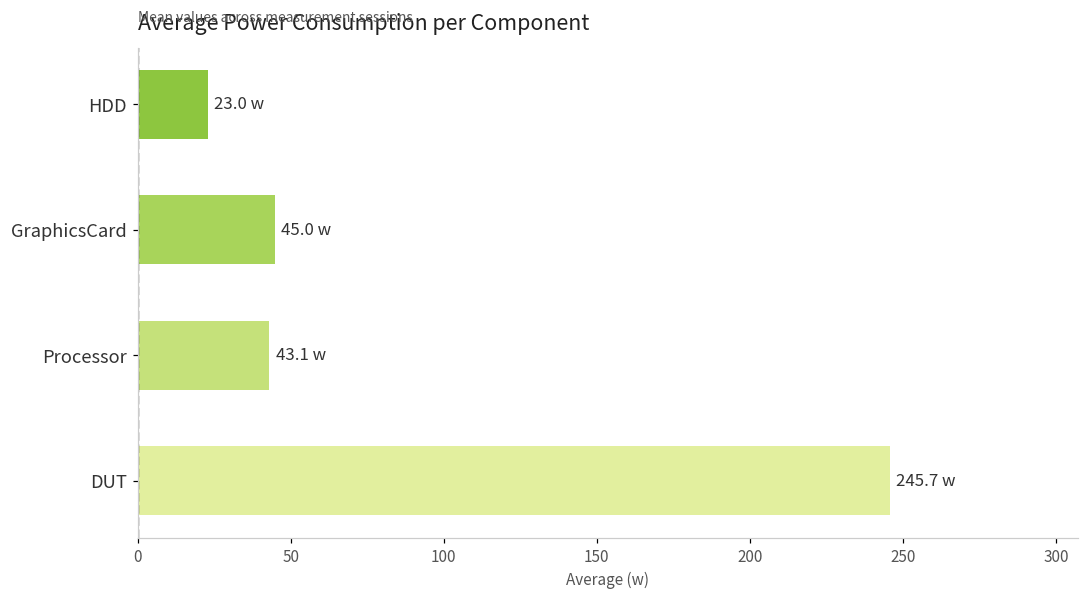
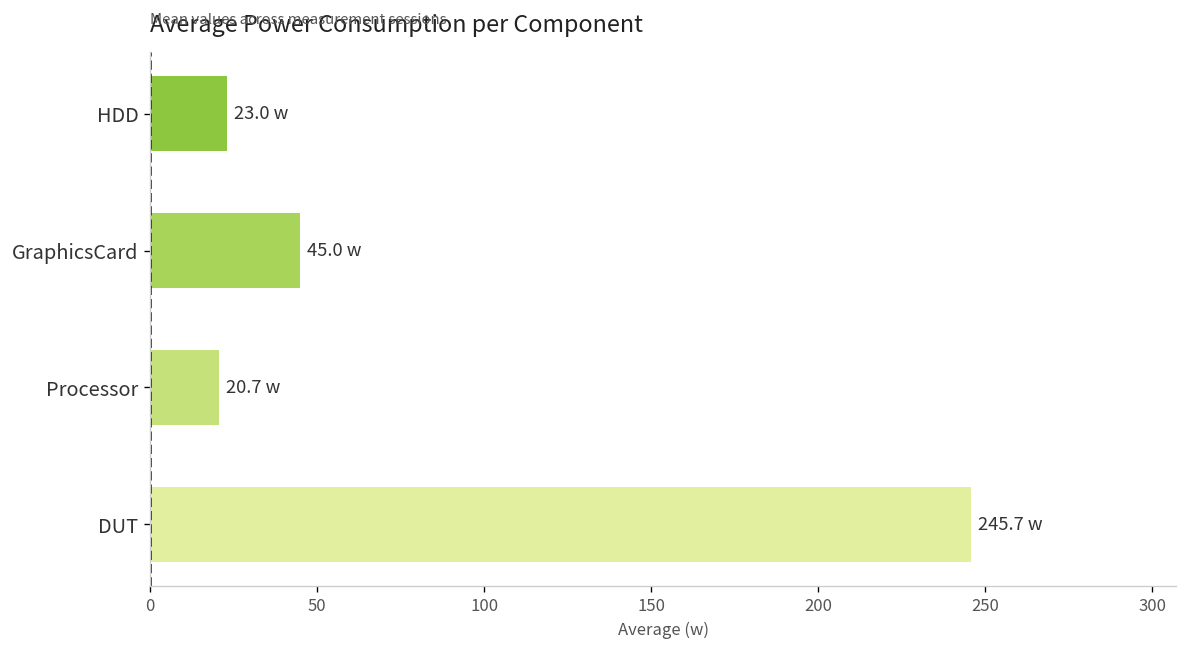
  {
    "HDD": 23.0,
    "GraphicsCard": 45.0,
-   "Processor": 43.1,
+   "Processor": 20.7,
    "DUT": 245.7
  }
